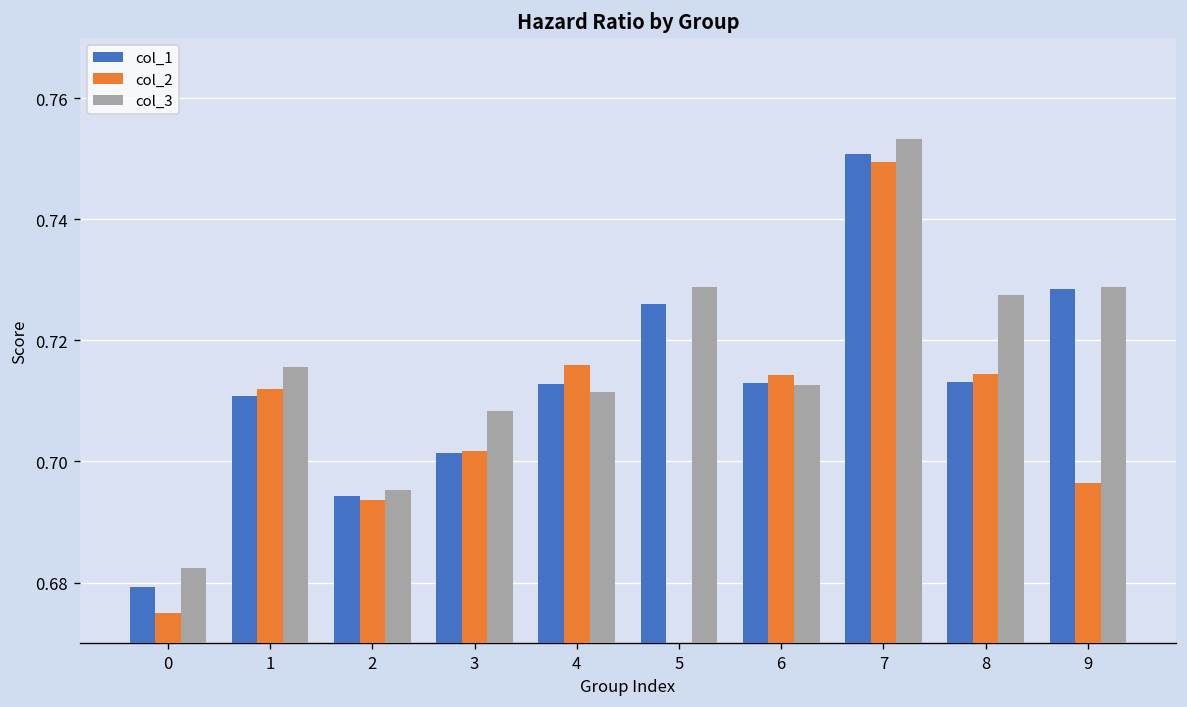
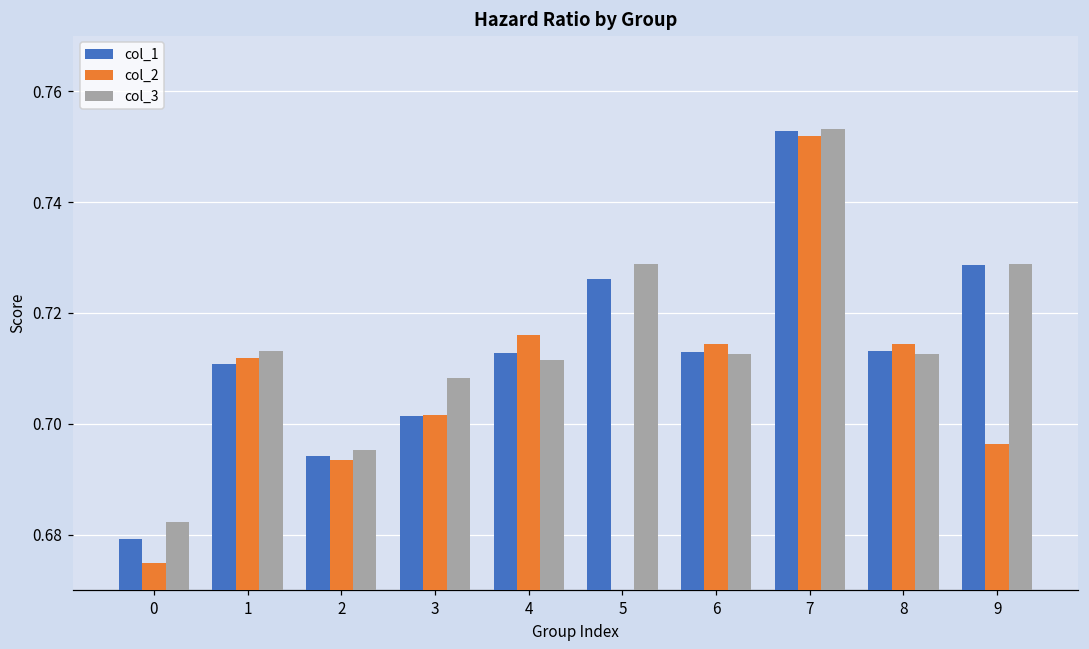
  {
    "col_1": {
      "0": 0.679,
      "1": 0.711,
      "2": 0.694,
      "3": 0.701,
      "4": 0.713,
      "5": 0.726,
      "6": 0.713,
-     "7": 0.751,
+     "7": 0.753,
      "8": 0.713,
      "9": 0.729
    },
    "col_2": {
      "0": 0.675,
      "1": 0.712,
      "2": 0.694,
      "3": 0.702,
      "4": 0.716,
      "6": 0.714,
-     "7": 0.749,
+     "7": 0.752,
      "8": 0.714,
      "9": 0.696
    },
    "col_3": {
      "0": 0.682,
-     "1": 0.716,
+     "1": 0.713,
      "2": 0.695,
      "3": 0.708,
      "4": 0.712,
      "5": 0.729,
      "6": 0.713,
      "7": 0.753,
-     "8": 0.728,
+     "8": 0.713,
      "9": 0.729
    }
  }
